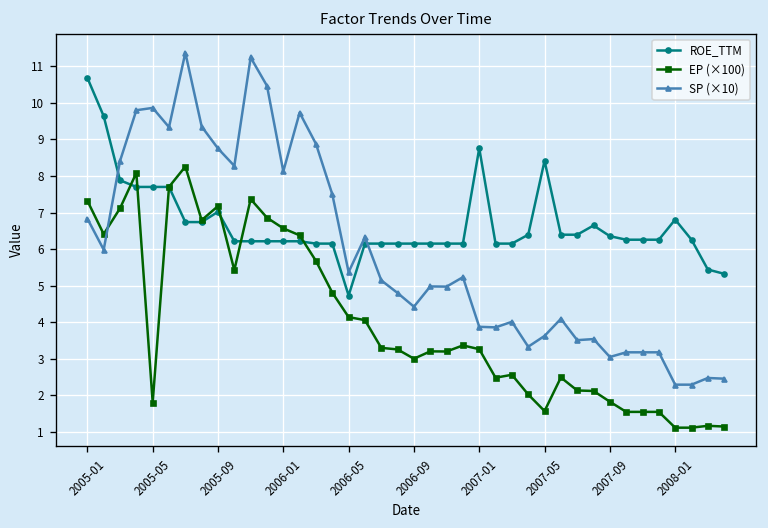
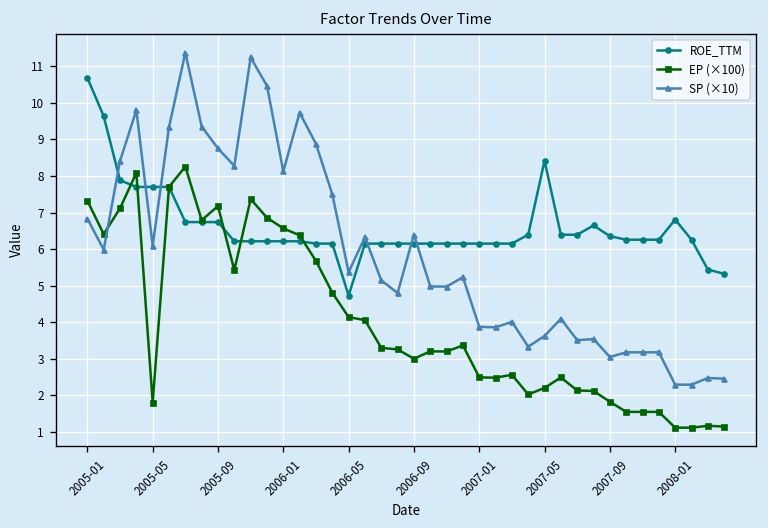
  {
    "ROE_TTM": {
      "2005-01": 10.7,
      "2005-05": 7.7,
-     "2005-09": 7.0,
+     "2005-09": 6.7,
      "2006-01": 6.2,
      "2006-05": 4.7,
      "2006-09": 6.2,
-     "2007-01": 8.8,
+     "2007-01": 6.2,
      "2007-05": 8.4,
      "2007-09": 6.4,
      "2008-01": 6.8
    },
    "EP (×100)": {
      "2005-01": 7.3,
      "2005-05": 1.8,
      "2005-09": 7.2,
      "2006-01": 6.6,
      "2006-05": 4.1,
      "2006-09": 3.0,
-     "2007-01": 3.3,
-     "2007-05": 1.6,
+     "2007-01": 2.5,
+     "2007-05": 2.2,
      "2007-09": 1.8,
      "2008-01": 1.1
    },
    "SP (×10)": {
      "2005-01": 6.8,
-     "2005-05": 9.9,
+     "2005-05": 6.1,
      "2005-09": 8.8,
      "2006-01": 8.1,
      "2006-05": 5.4,
-     "2006-09": 4.4,
+     "2006-09": 6.4,
      "2007-01": 3.9,
      "2007-05": 3.6,
      "2007-09": 3.1,
      "2008-01": 2.3
    }
  }
